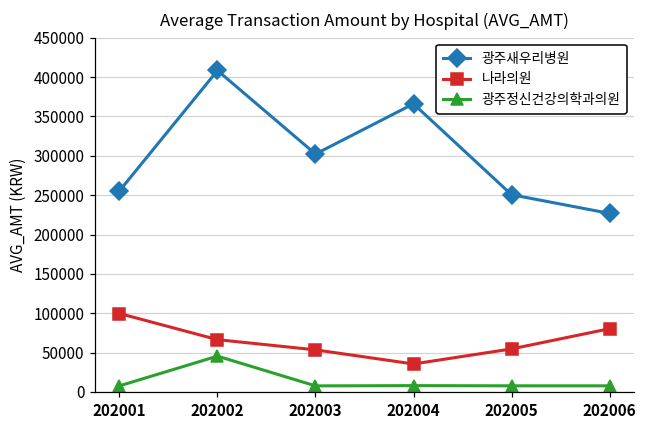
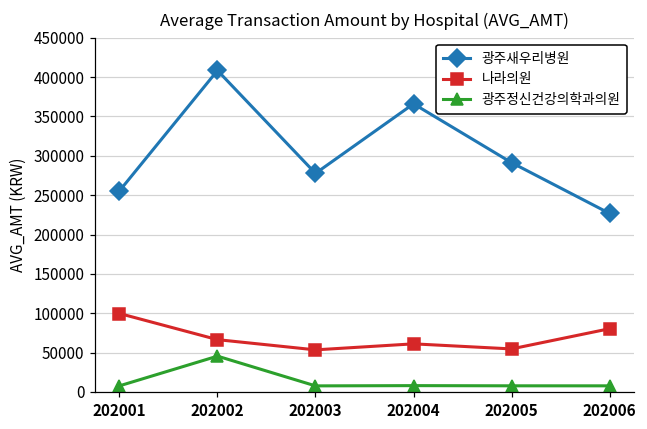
  {
    "광주새우리병원": {
      "202001": 260000,
      "202002": 410000,
-     "202003": 300000,
+     "202003": 280000,
      "202004": 370000,
-     "202005": 250000,
+     "202005": 290000,
      "202006": 230000
    },
    "나라의원": {
      "202001": 100000,
      "202002": 70000,
      "202003": 50000,
-     "202004": 40000,
+     "202004": 60000,
      "202005": 50000,
      "202006": 80000
    },
    "광주정신건강의학과의원": {
      "202001": 10000,
      "202002": 50000,
      "202003": 10000,
      "202004": 10000,
      "202005": 10000,
      "202006": 10000
    }
  }
